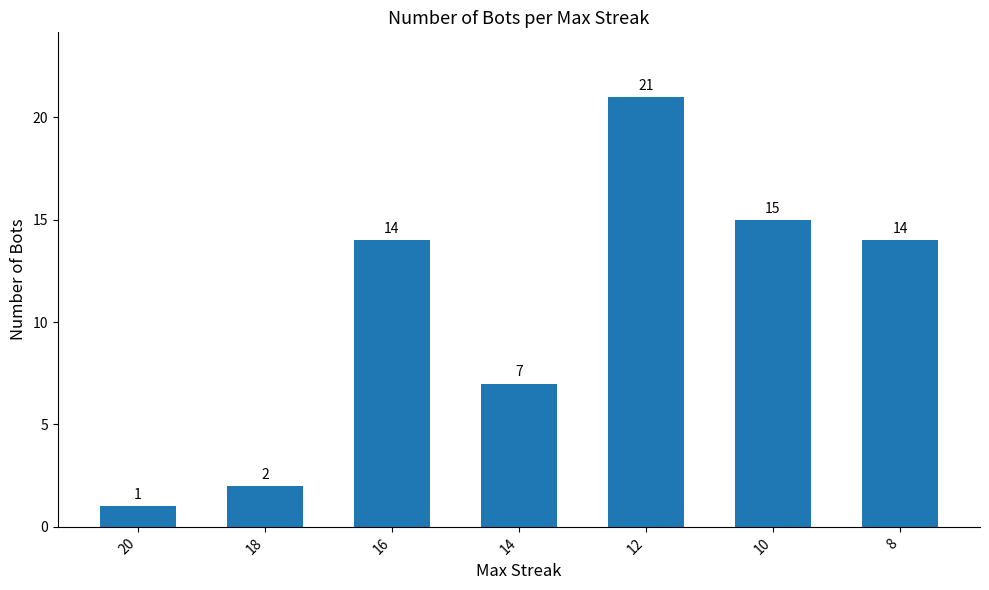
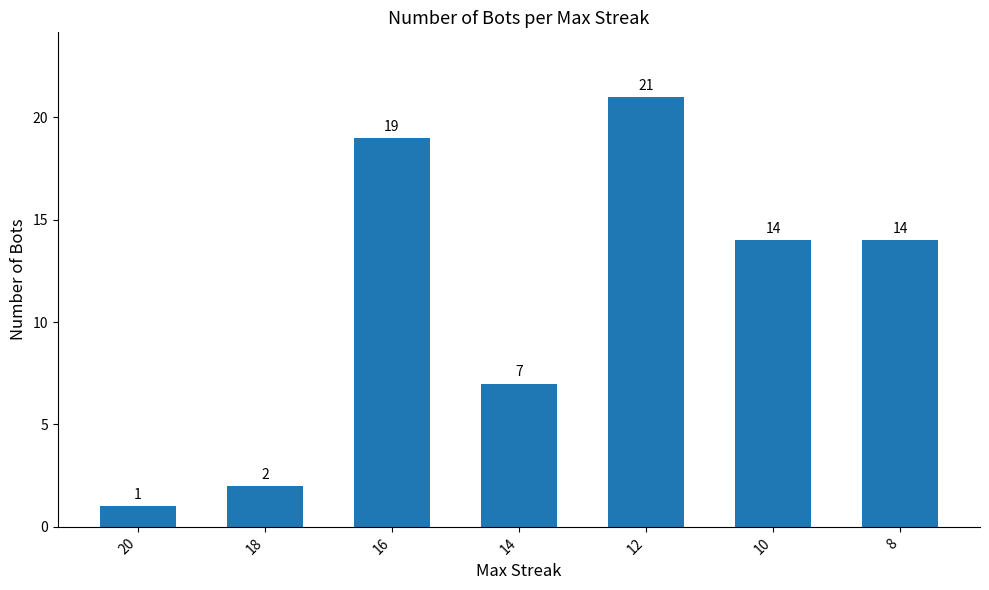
  {
    "20": 1,
    "18": 2,
-   "16": 14,
+   "16": 19,
    "14": 7,
    "12": 21,
-   "10": 15,
+   "10": 14,
    "8": 14
  }
